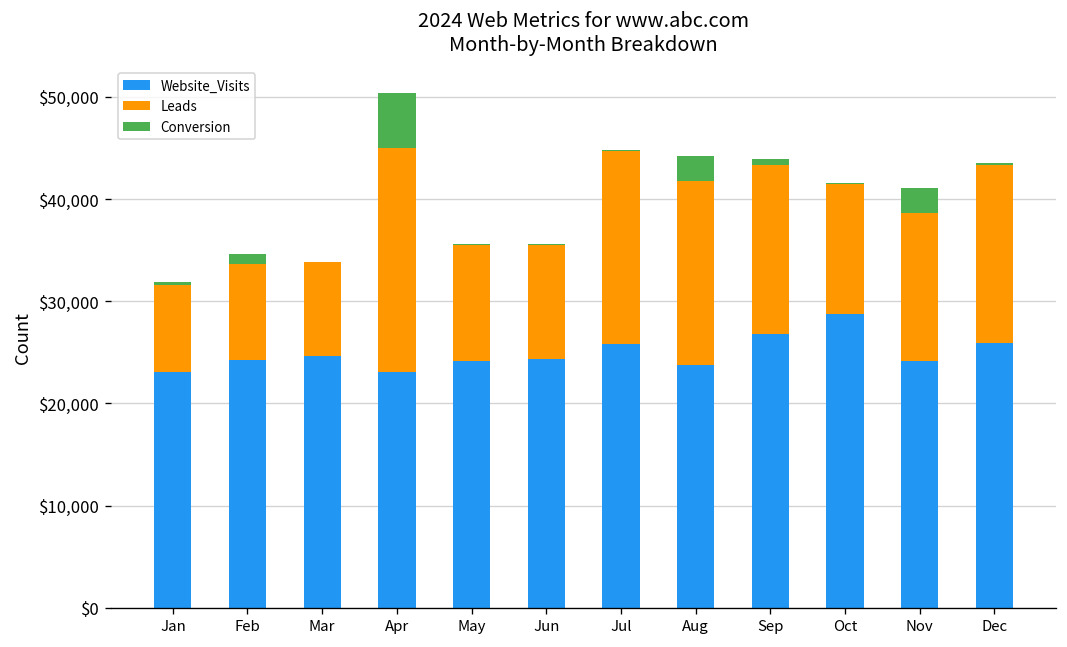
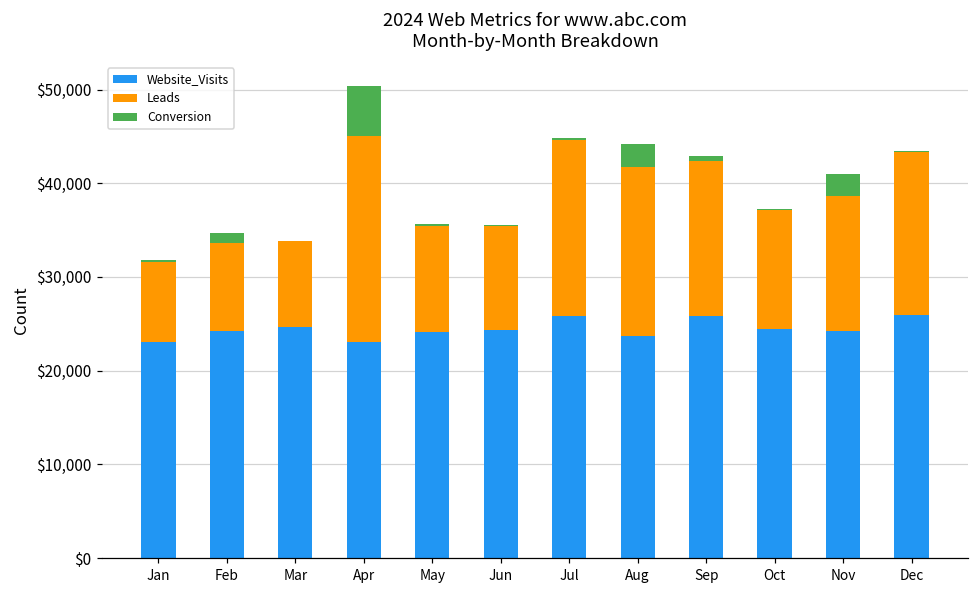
  {
    "Website_Visits": {
      "Jan": "$23,000",
      "Feb": "$24,000",
      "Mar": "$25,000",
      "Apr": "$23,000",
      "May": "$24,000",
      "Jun": "$24,000",
      "Jul": "$26,000",
      "Aug": "$24,000",
-     "Sep": "$27,000",
-     "Oct": "$29,000",
+     "Sep": "$26,000",
+     "Oct": "$24,000",
      "Nov": "$24,000",
      "Dec": "$26,000"
    },
    "Leads": {
      "Jan": "$9,000",
      "Feb": "$9,000",
      "Mar": "$9,000",
      "Apr": "$22,000",
      "May": "$11,000",
      "Jun": "$11,000",
      "Jul": "$19,000",
      "Aug": "$18,000",
      "Sep": "$17,000",
      "Oct": "$13,000",
      "Nov": "$14,000",
      "Dec": "$17,000"
    },
    "Conversion": {
      "Feb": "$1,000",
      "Apr": "$5,000",
      "Aug": "$2,000",
      "Sep": "$1,000",
      "Nov": "$2,000"
    }
  }
